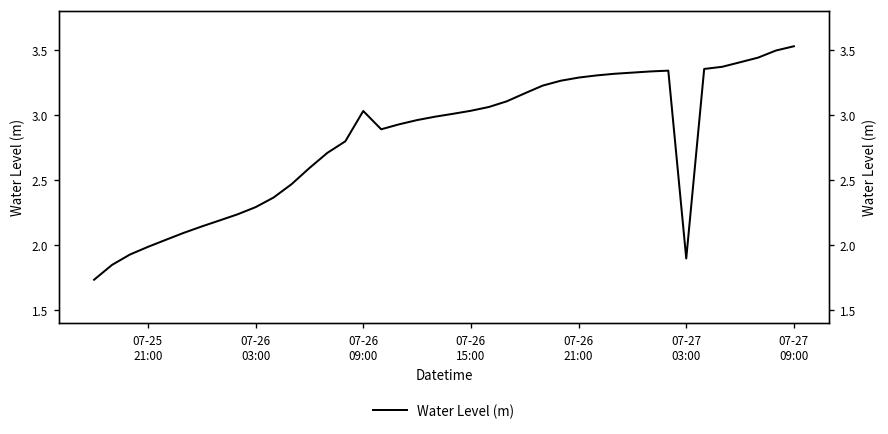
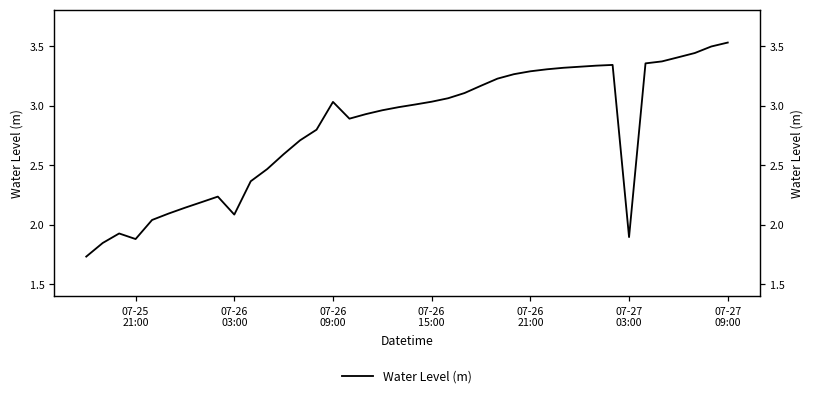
  {
-   "07-25 21:00": 1.99,
-   "07-26 03:00": 2.29,
+   "07-25 21:00": 1.88,
+   "07-26 03:00": 2.09,
    "07-26 09:00": 3.03,
    "07-26 15:00": 3.03,
    "07-26 21:00": 3.29,
    "07-27 03:00": 1.90,
    "07-27 09:00": 3.53
  }
